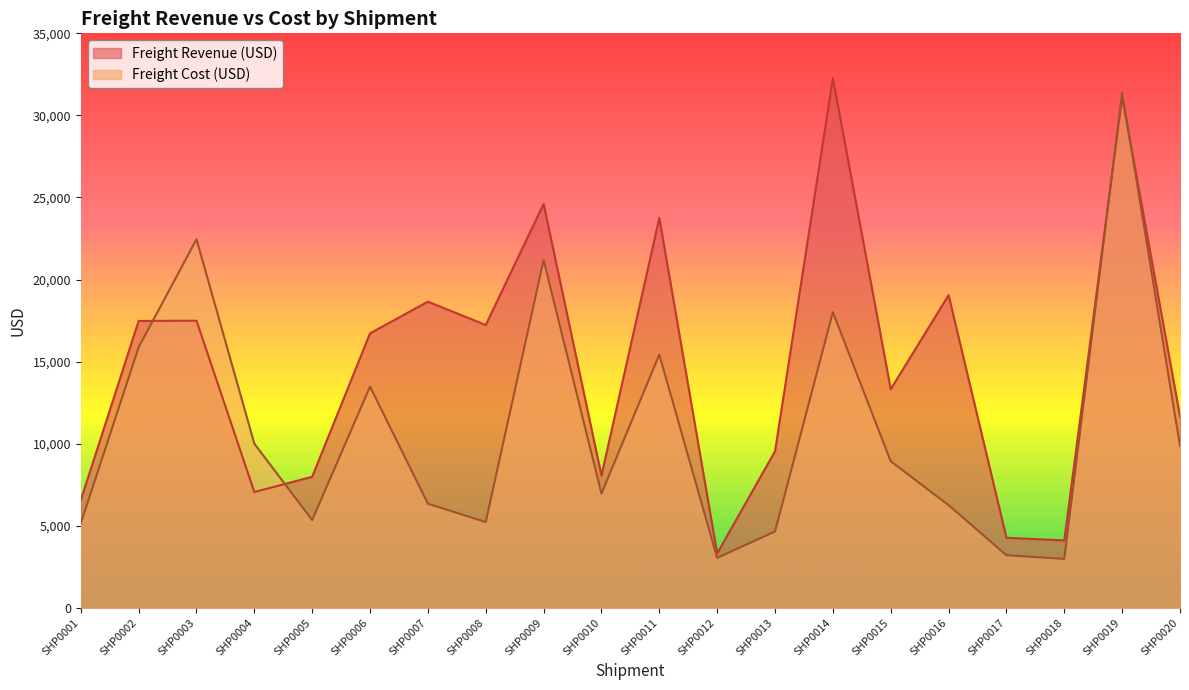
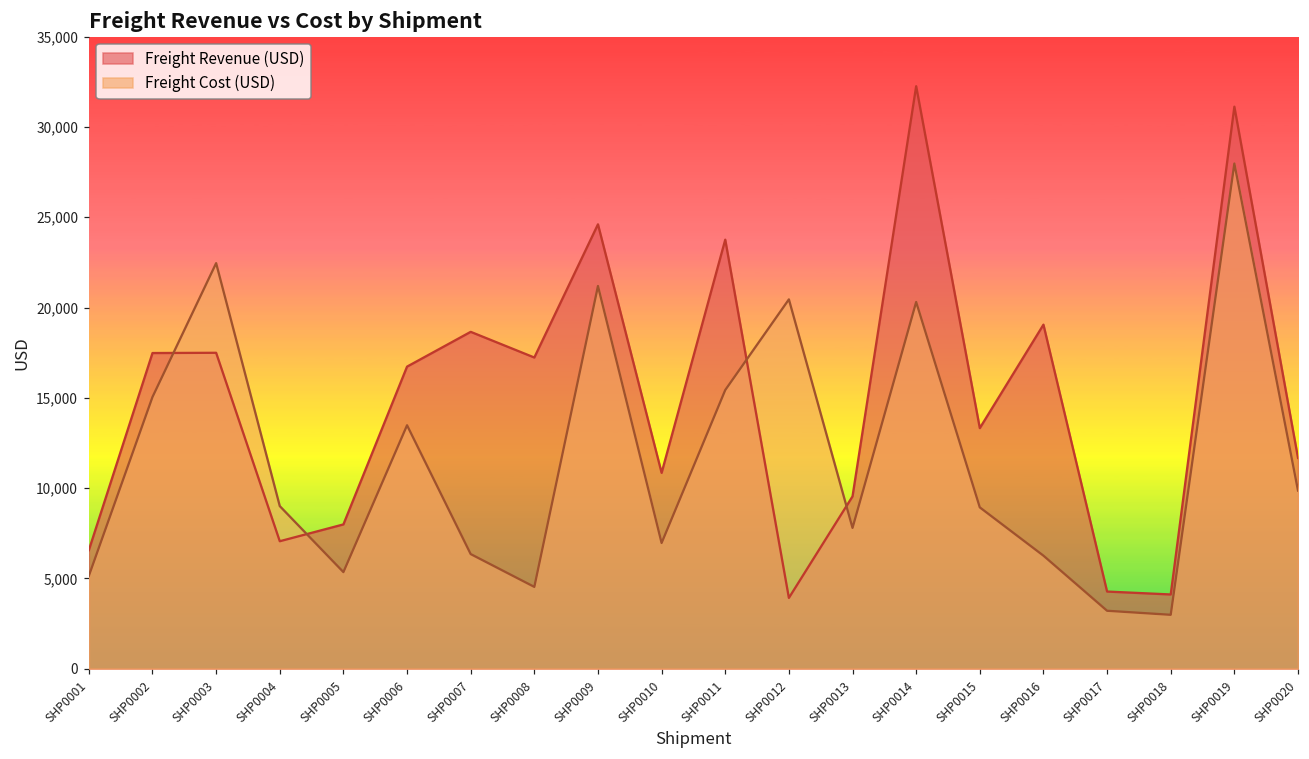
  {
    "Freight Revenue (USD)": {
      "SHP0001": "6,600",
      "SHP0002": "17,500",
      "SHP0003": "17,500",
      "SHP0004": "7,100",
      "SHP0005": "8,000",
      "SHP0006": "16,700",
      "SHP0007": "18,700",
      "SHP0008": "17,200",
      "SHP0009": "24,600",
-     "SHP0010": "8,100",
+     "SHP0010": "10,800",
      "SHP0011": "23,800",
-     "SHP0012": "3,300",
+     "SHP0012": "3,900",
      "SHP0013": "9,500",
      "SHP0014": "32,300",
      "SHP0015": "13,300",
      "SHP0016": "19,100",
      "SHP0017": "4,300",
      "SHP0018": "4,100",
      "SHP0019": "31,100",
      "SHP0020": "11,700"
    },
    "Freight Cost (USD)": {
      "SHP0001": "5,100",
-     "SHP0002": "15,900",
+     "SHP0002": "15,000",
      "SHP0003": "22,500",
-     "SHP0004": "10,000",
+     "SHP0004": "9,000",
      "SHP0005": "5,300",
      "SHP0006": "13,500",
      "SHP0007": "6,300",
-     "SHP0008": "5,200",
+     "SHP0008": "4,500",
      "SHP0009": "21,200",
      "SHP0010": "7,000",
      "SHP0011": "15,400",
-     "SHP0012": "3,000",
-     "SHP0013": "4,700",
-     "SHP0014": "18,000",
+     "SHP0012": "20,500",
+     "SHP0013": "7,800",
+     "SHP0014": "20,300",
      "SHP0015": "8,900",
      "SHP0016": "6,300",
      "SHP0017": "3,200",
      "SHP0018": "3,000",
-     "SHP0019": "31,400",
+     "SHP0019": "28,000",
      "SHP0020": "9,900"
    }
  }
